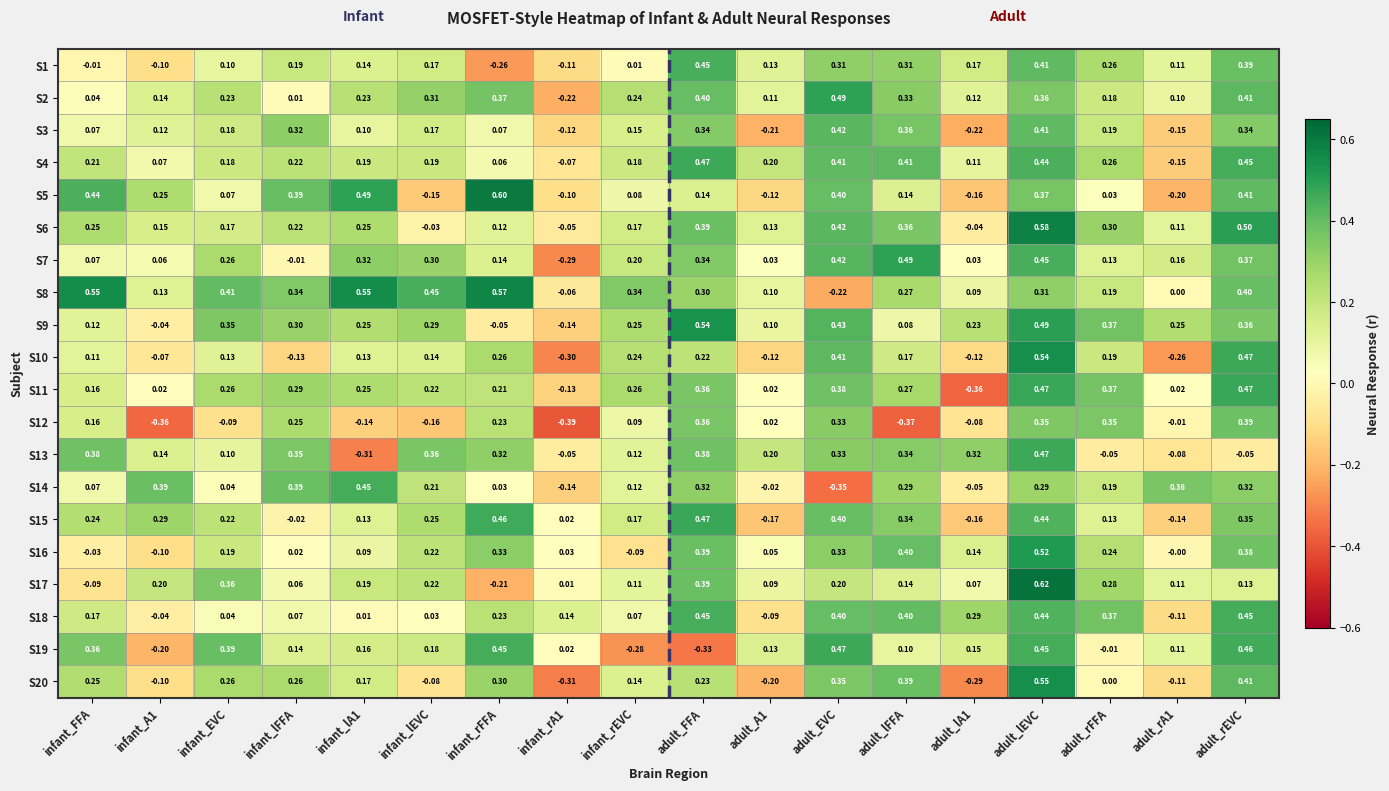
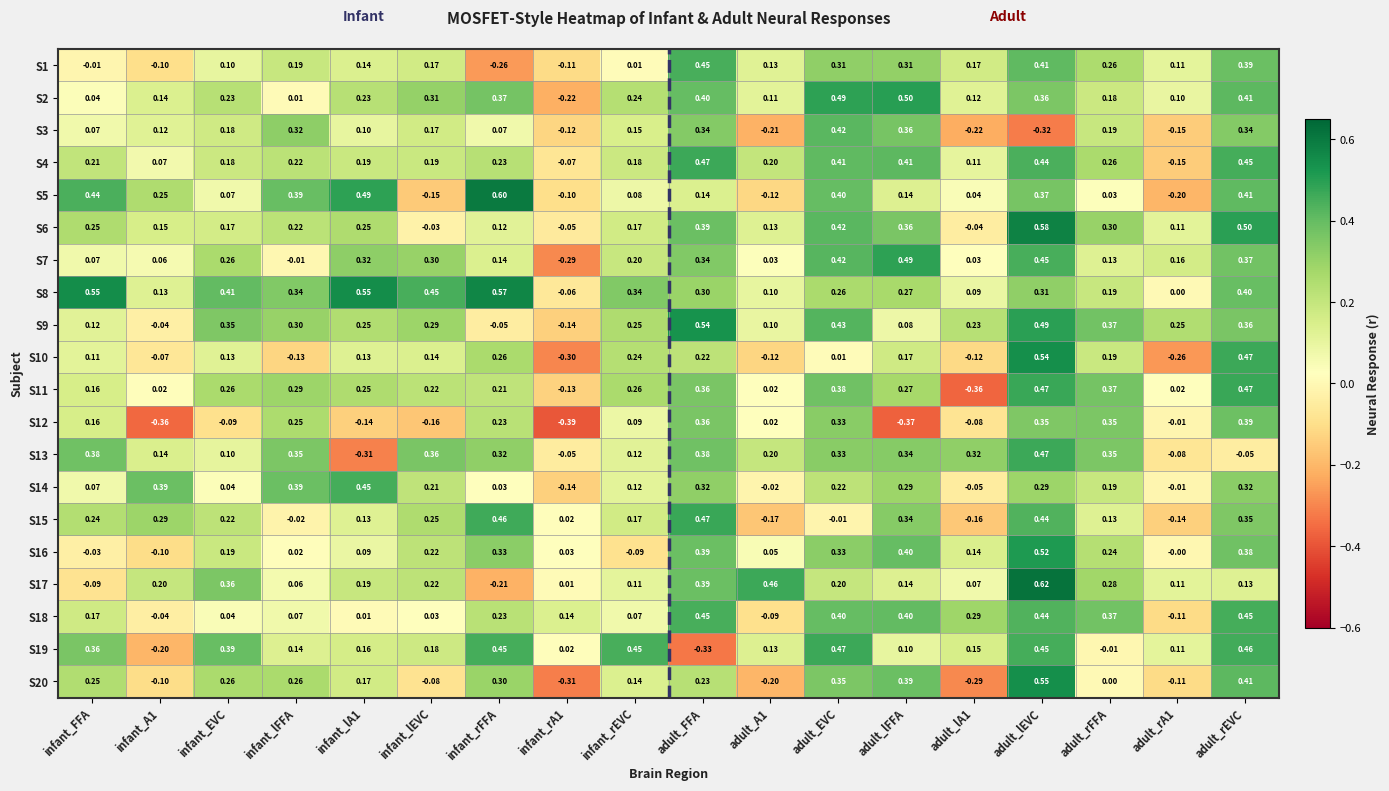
  {
    "S2": {
      "infant_FFA": 0.04,
      "infant_A1": 0.14,
      "infant_EVC": 0.23,
      "infant_lFFA": 0.01,
      "infant_lA1": 0.23,
      "infant_lEVC": 0.31,
      "infant_rFFA": 0.37,
      "infant_rA1": -0.22,
      "infant_rEVC": 0.24,
      "adult_FFA": 0.40,
      "adult_A1": 0.11,
      "adult_EVC": 0.49,
-     "adult_lFFA": 0.33,
+     "adult_lFFA": 0.50,
      "adult_lA1": 0.12,
      "adult_lEVC": 0.36,
      "adult_rFFA": 0.18,
      "adult_rA1": 0.10,
      "adult_rEVC": 0.41
    },
    "S3": {
      "infant_FFA": 0.07,
      "infant_A1": 0.12,
      "infant_EVC": 0.18,
      "infant_lFFA": 0.32,
      "infant_lA1": 0.10,
      "infant_lEVC": 0.17,
      "infant_rFFA": 0.07,
      "infant_rA1": -0.12,
      "infant_rEVC": 0.15,
      "adult_FFA": 0.34,
      "adult_A1": -0.21,
      "adult_EVC": 0.42,
      "adult_lFFA": 0.36,
      "adult_lA1": -0.22,
-     "adult_lEVC": 0.41,
+     "adult_lEVC": -0.32,
      "adult_rFFA": 0.19,
      "adult_rA1": -0.15,
      "adult_rEVC": 0.34
    },
    "S4": {
      "infant_FFA": 0.21,
      "infant_A1": 0.07,
      "infant_EVC": 0.18,
      "infant_lFFA": 0.22,
      "infant_lA1": 0.19,
      "infant_lEVC": 0.19,
-     "infant_rFFA": 0.06,
+     "infant_rFFA": 0.23,
      "infant_rA1": -0.07,
      "infant_rEVC": 0.18,
      "adult_FFA": 0.47,
      "adult_A1": 0.20,
      "adult_EVC": 0.41,
      "adult_lFFA": 0.41,
      "adult_lA1": 0.11,
      "adult_lEVC": 0.44,
      "adult_rFFA": 0.26,
      "adult_rA1": -0.15,
      "adult_rEVC": 0.45
    },
    "S5": {
      "infant_FFA": 0.44,
      "infant_A1": 0.25,
      "infant_EVC": 0.07,
      "infant_lFFA": 0.39,
      "infant_lA1": 0.49,
      "infant_lEVC": -0.15,
      "infant_rFFA": 0.60,
      "infant_rA1": -0.10,
      "infant_rEVC": 0.08,
      "adult_FFA": 0.14,
      "adult_A1": -0.12,
      "adult_EVC": 0.40,
      "adult_lFFA": 0.14,
-     "adult_lA1": -0.16,
+     "adult_lA1": 0.04,
      "adult_lEVC": 0.37,
      "adult_rFFA": 0.03,
      "adult_rA1": -0.20,
      "adult_rEVC": 0.41
    },
    "S8": {
      "infant_FFA": 0.55,
      "infant_A1": 0.13,
      "infant_EVC": 0.41,
      "infant_lFFA": 0.34,
      "infant_lA1": 0.55,
      "infant_lEVC": 0.45,
      "infant_rFFA": 0.57,
      "infant_rA1": -0.06,
      "infant_rEVC": 0.34,
      "adult_FFA": 0.30,
      "adult_A1": 0.10,
-     "adult_EVC": -0.22,
+     "adult_EVC": 0.26,
      "adult_lFFA": 0.27,
      "adult_lA1": 0.09,
      "adult_lEVC": 0.31,
      "adult_rFFA": 0.19,
      "adult_rA1": 0.00,
      "adult_rEVC": 0.40
    },
    "S10": {
      "infant_FFA": 0.11,
      "infant_A1": -0.07,
      "infant_EVC": 0.13,
      "infant_lFFA": -0.13,
      "infant_lA1": 0.13,
      "infant_lEVC": 0.14,
      "infant_rFFA": 0.26,
      "infant_rA1": -0.30,
      "infant_rEVC": 0.24,
      "adult_FFA": 0.22,
      "adult_A1": -0.12,
-     "adult_EVC": 0.41,
+     "adult_EVC": 0.01,
      "adult_lFFA": 0.17,
      "adult_lA1": -0.12,
      "adult_lEVC": 0.54,
      "adult_rFFA": 0.19,
      "adult_rA1": -0.26,
      "adult_rEVC": 0.47
    },
    "S13": {
      "infant_FFA": 0.38,
      "infant_A1": 0.14,
      "infant_EVC": 0.10,
      "infant_lFFA": 0.35,
      "infant_lA1": -0.31,
      "infant_lEVC": 0.36,
      "infant_rFFA": 0.32,
      "infant_rA1": -0.05,
      "infant_rEVC": 0.12,
      "adult_FFA": 0.38,
      "adult_A1": 0.20,
      "adult_EVC": 0.33,
      "adult_lFFA": 0.34,
      "adult_lA1": 0.32,
      "adult_lEVC": 0.47,
-     "adult_rFFA": -0.05,
+     "adult_rFFA": 0.35,
      "adult_rA1": -0.08,
      "adult_rEVC": -0.05
    },
    "S14": {
      "infant_FFA": 0.07,
      "infant_A1": 0.39,
      "infant_EVC": 0.04,
      "infant_lFFA": 0.39,
      "infant_lA1": 0.45,
      "infant_lEVC": 0.21,
      "infant_rFFA": 0.03,
      "infant_rA1": -0.14,
      "infant_rEVC": 0.12,
      "adult_FFA": 0.32,
      "adult_A1": -0.02,
-     "adult_EVC": -0.35,
+     "adult_EVC": 0.22,
      "adult_lFFA": 0.29,
      "adult_lA1": -0.05,
      "adult_lEVC": 0.29,
      "adult_rFFA": 0.19,
-     "adult_rA1": 0.36,
+     "adult_rA1": -0.01,
      "adult_rEVC": 0.32
    },
    "S15": {
      "infant_FFA": 0.24,
      "infant_A1": 0.29,
      "infant_EVC": 0.22,
      "infant_lFFA": -0.02,
      "infant_lA1": 0.13,
      "infant_lEVC": 0.25,
      "infant_rFFA": 0.46,
      "infant_rA1": 0.02,
      "infant_rEVC": 0.17,
      "adult_FFA": 0.47,
      "adult_A1": -0.17,
-     "adult_EVC": 0.40,
+     "adult_EVC": -0.01,
      "adult_lFFA": 0.34,
      "adult_lA1": -0.16,
      "adult_lEVC": 0.44,
      "adult_rFFA": 0.13,
      "adult_rA1": -0.14,
      "adult_rEVC": 0.35
    },
    "S17": {
      "infant_FFA": -0.09,
      "infant_A1": 0.20,
      "infant_EVC": 0.36,
      "infant_lFFA": 0.06,
      "infant_lA1": 0.19,
      "infant_lEVC": 0.22,
      "infant_rFFA": -0.21,
      "infant_rA1": 0.01,
      "infant_rEVC": 0.11,
      "adult_FFA": 0.39,
-     "adult_A1": 0.09,
+     "adult_A1": 0.46,
      "adult_EVC": 0.20,
      "adult_lFFA": 0.14,
      "adult_lA1": 0.07,
      "adult_lEVC": 0.62,
      "adult_rFFA": 0.28,
      "adult_rA1": 0.11,
      "adult_rEVC": 0.13
    },
    "S19": {
      "infant_FFA": 0.36,
      "infant_A1": -0.20,
      "infant_EVC": 0.39,
      "infant_lFFA": 0.14,
      "infant_lA1": 0.16,
      "infant_lEVC": 0.18,
      "infant_rFFA": 0.45,
      "infant_rA1": 0.02,
-     "infant_rEVC": -0.28,
+     "infant_rEVC": 0.45,
      "adult_FFA": -0.33,
      "adult_A1": 0.13,
      "adult_EVC": 0.47,
      "adult_lFFA": 0.10,
      "adult_lA1": 0.15,
      "adult_lEVC": 0.45,
      "adult_rFFA": -0.01,
      "adult_rA1": 0.11,
      "adult_rEVC": 0.46
    }
  }
